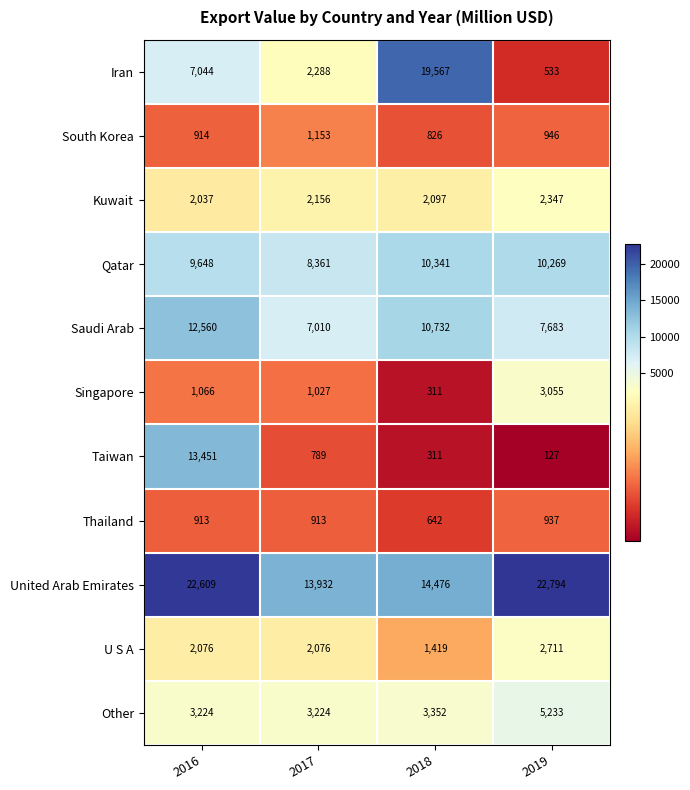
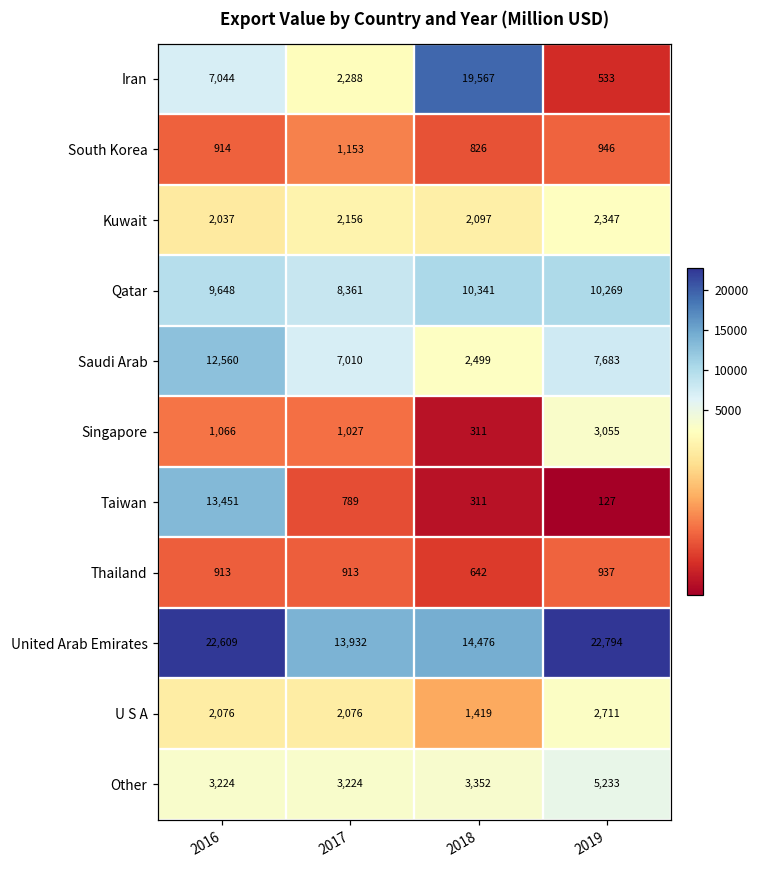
  {
    "Iran": {
      "2016": "7,044",
      "2017": "2,288",
      "2018": "19,567",
      "2019": "533"
    },
    "South Korea": {
      "2016": "914",
      "2017": "1,153",
      "2018": "826",
      "2019": "946"
    },
    "Kuwait": {
      "2016": "2,037",
      "2017": "2,156",
      "2018": "2,097",
      "2019": "2,347"
    },
    "Qatar": {
      "2016": "9,648",
      "2017": "8,361",
      "2018": "10,341",
      "2019": "10,269"
    },
    "Saudi Arab": {
      "2016": "12,560",
      "2017": "7,010",
-     "2018": "10,732",
+     "2018": "2,499",
      "2019": "7,683"
    },
    "Singapore": {
      "2016": "1,066",
      "2017": "1,027",
      "2018": "311",
      "2019": "3,055"
    },
    "Taiwan": {
      "2016": "13,451",
      "2017": "789",
      "2018": "311",
      "2019": "127"
    },
    "Thailand": {
      "2016": "913",
      "2017": "913",
      "2018": "642",
      "2019": "937"
    },
    "United Arab Emirates": {
      "2016": "22,609",
      "2017": "13,932",
      "2018": "14,476",
      "2019": "22,794"
    },
    "U S A": {
      "2016": "2,076",
      "2017": "2,076",
      "2018": "1,419",
      "2019": "2,711"
    },
    "Other": {
      "2016": "3,224",
      "2017": "3,224",
      "2018": "3,352",
      "2019": "5,233"
    }
  }
